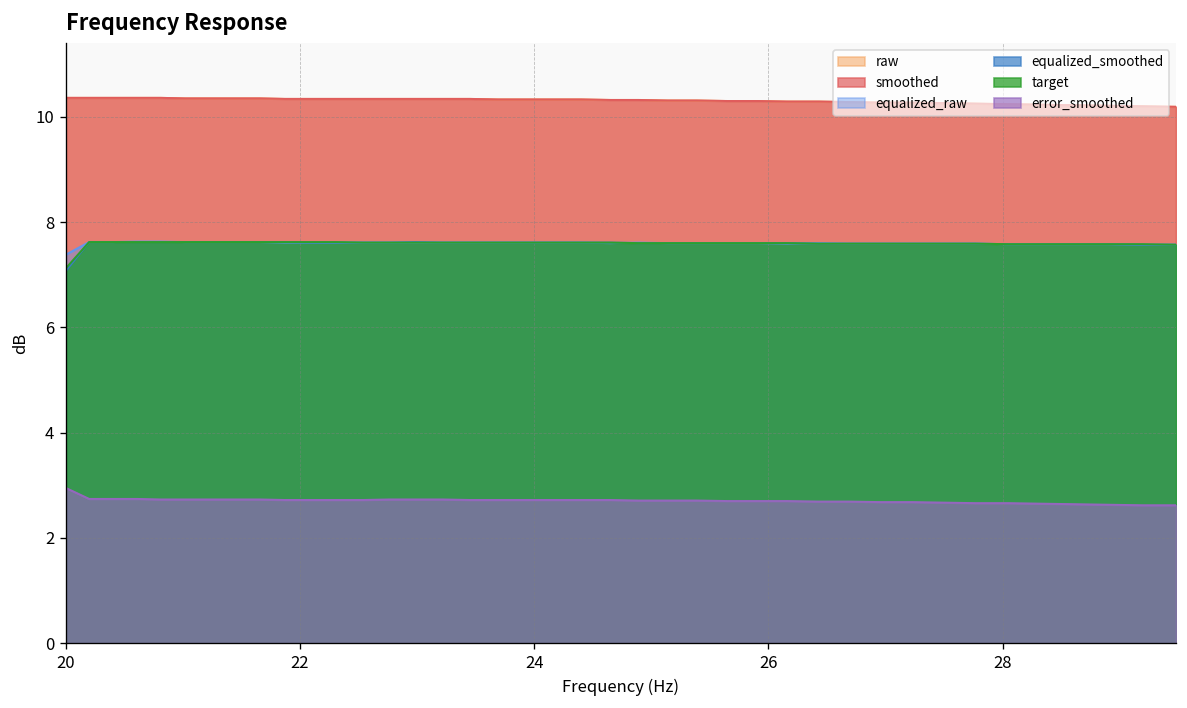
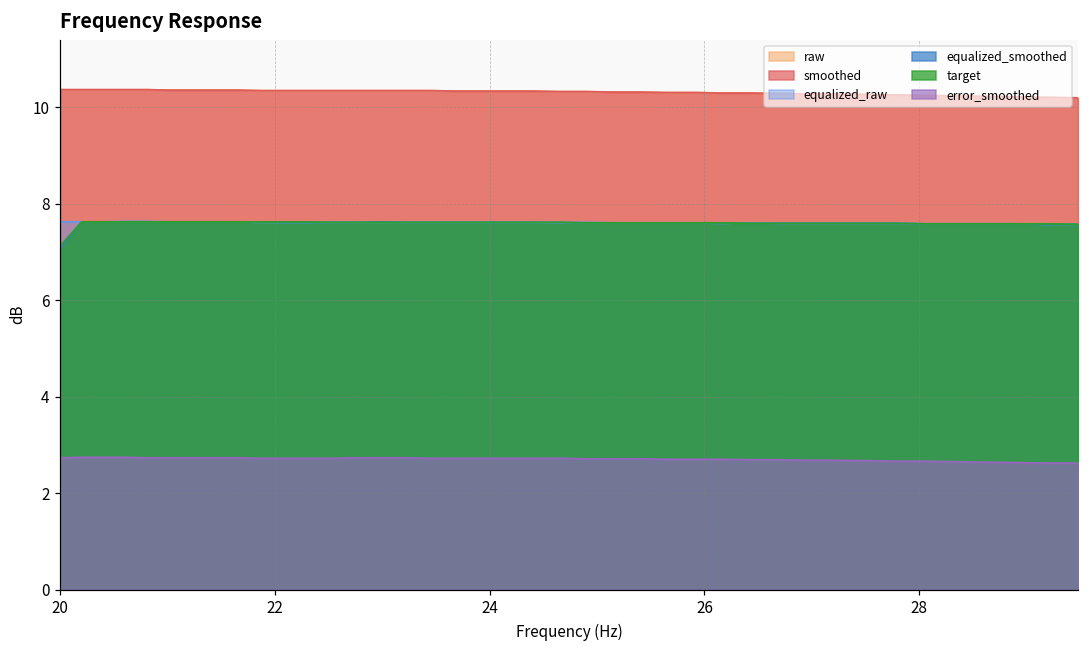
  {
    "smoothed": {
      "20": 10.4
    },
    "equalized_raw": {
-     "20": 7.4
+     "20": 7.6
    },
    "error_smoothed": {
-     "20": 3.0
+     "20": 2.7
    }
  }
